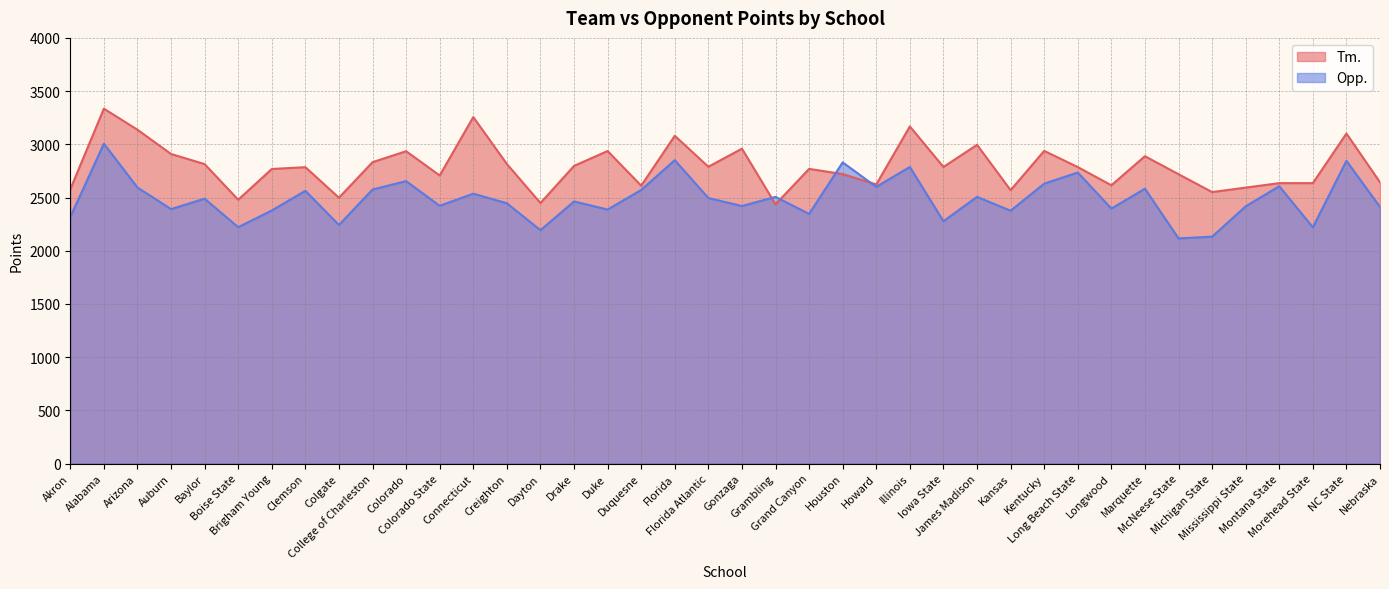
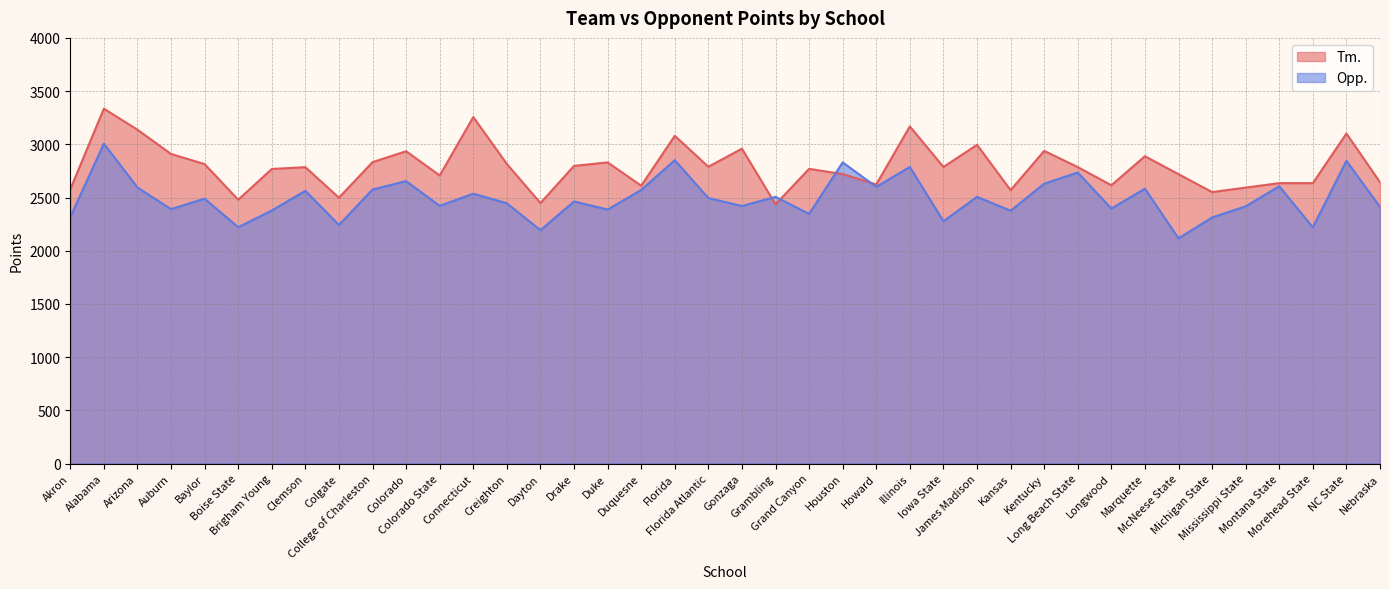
  {
    "Tm.": {
      "Akron": 2580,
      "Alabama": 3340,
      "Arizona": 3140,
      "Auburn": 2910,
      "Baylor": 2810,
      "Boise State": 2480,
      "Brigham Young": 2770,
      "Clemson": 2790,
      "Colgate": 2500,
      "College of Charleston": 2830,
      "Colorado": 2940,
      "Colorado State": 2710,
      "Connecticut": 3260,
      "Creighton": 2820,
      "Dayton": 2450,
      "Drake": 2800,
-     "Duke": 2940,
+     "Duke": 2830,
      "Duquesne": 2610,
      "Florida": 3080,
      "Florida Atlantic": 2790,
      "Gonzaga": 2960,
      "Grambling": 2440,
      "Grand Canyon": 2770,
      "Houston": 2720,
      "Illinois": 3170,
      "Iowa State": 2790,
      "James Madison": 3000,
      "Kansas": 2570,
      "Kentucky": 2940,
      "Long Beach State": 2790,
      "Longwood": 2620,
      "Marquette": 2890,
      "McNeese State": 2720,
      "Michigan State": 2550,
      "Mississippi State": 2590,
      "Montana State": 2640,
      "Morehead State": 2640,
      "NC State": 3100,
      "Nebraska": 2640
    },
    "Opp.": {
      "Akron": 2320,
      "Alabama": 3010,
      "Arizona": 2590,
      "Auburn": 2390,
      "Baylor": 2490,
      "Boise State": 2220,
      "Brigham Young": 2380,
      "Clemson": 2560,
      "Colgate": 2240,
      "College of Charleston": 2580,
      "Colorado": 2650,
      "Colorado State": 2420,
      "Connecticut": 2540,
      "Creighton": 2450,
      "Dayton": 2190,
      "Drake": 2460,
      "Duke": 2390,
      "Duquesne": 2570,
      "Florida": 2850,
      "Florida Atlantic": 2500,
      "Gonzaga": 2420,
      "Grambling": 2510,
      "Grand Canyon": 2350,
      "Houston": 2830,
      "Illinois": 2790,
      "Iowa State": 2280,
      "James Madison": 2510,
      "Kansas": 2380,
      "Kentucky": 2630,
      "Long Beach State": 2740,
      "Longwood": 2400,
      "Marquette": 2580,
      "McNeese State": 2120,
-     "Michigan State": 2130,
+     "Michigan State": 2310,
      "Mississippi State": 2420,
      "Montana State": 2610,
      "Morehead State": 2220,
      "NC State": 2850,
      "Nebraska": 2410
    }
  }
